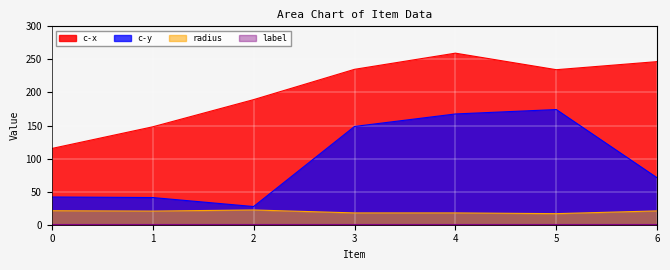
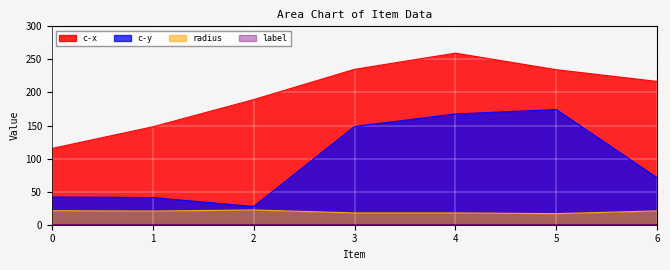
  {
    "c-x": {
      "0": 120,
      "1": 150,
      "2": 190,
      "3": 240,
      "4": 260,
      "5": 230,
-     "6": 250
+     "6": 220
    },
    "c-y": {
      "0": 40,
      "1": 40,
      "2": 30,
      "3": 150,
      "4": 170,
      "5": 170,
      "6": 70
    },
    "radius": {
      "0": 20,
      "1": 20,
      "2": 20,
      "3": 20,
      "4": 20,
      "5": 20,
      "6": 20
    },
    "label": {
      "0": 0,
      "1": 0,
      "2": 0,
      "3": 0,
      "4": 0,
      "5": 0,
      "6": 0
    }
  }
